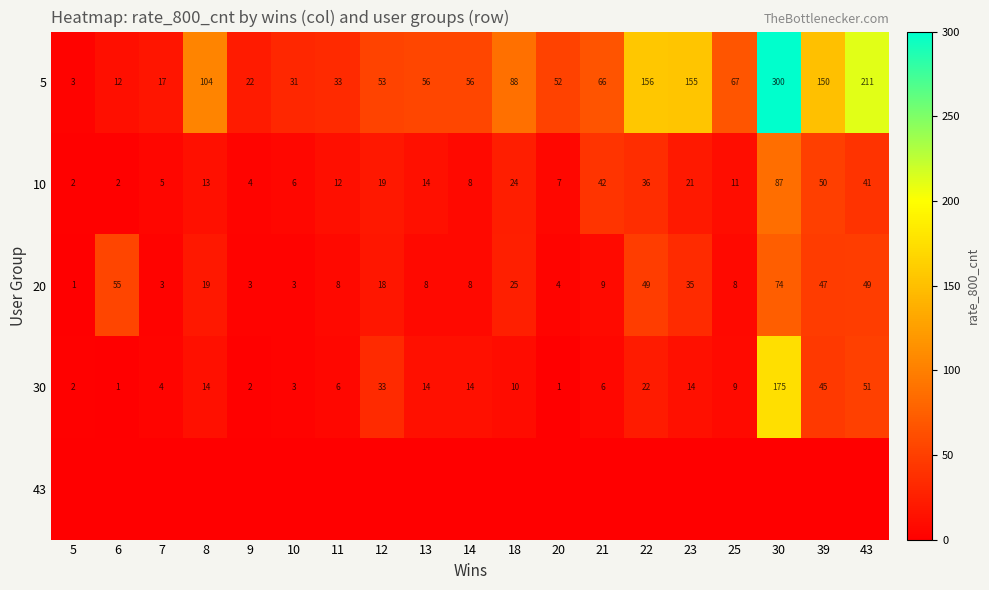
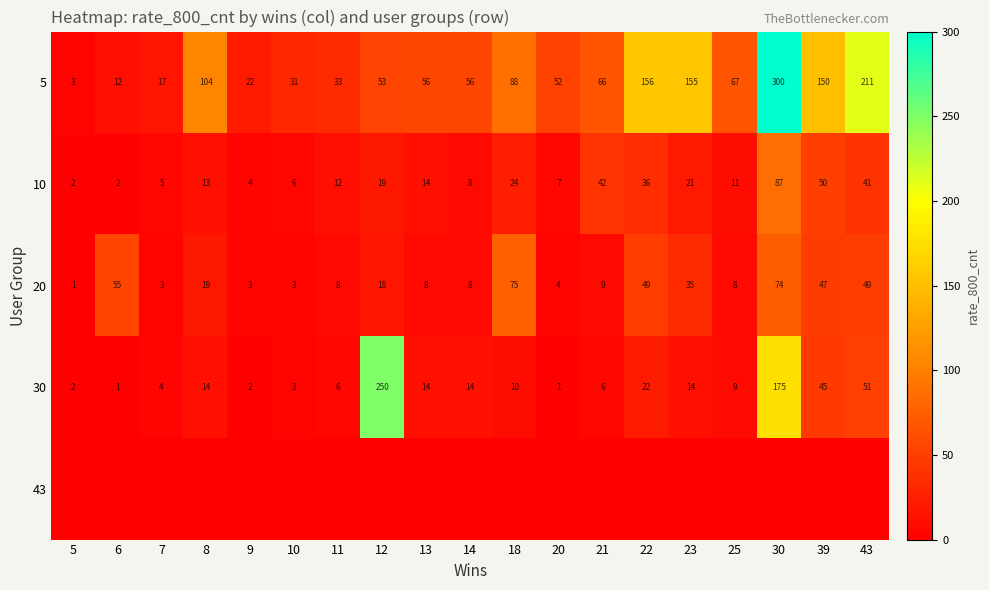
  {
    "5": {
      "5": 3,
      "6": 12,
      "7": 17,
      "8": 104,
      "9": 22,
      "10": 31,
      "11": 33,
      "12": 53,
      "13": 56,
      "14": 56,
      "18": 88,
      "20": 52,
      "21": 66,
      "22": 156,
      "23": 155,
      "25": 67,
      "30": 300,
      "39": 150,
      "43": 211
    },
    "10": {
      "5": 2,
      "6": 2,
      "7": 5,
      "8": 13,
      "9": 4,
      "10": 6,
      "11": 12,
      "12": 19,
      "13": 14,
      "14": 8,
      "18": 24,
      "20": 7,
      "21": 42,
      "22": 36,
      "23": 21,
      "25": 11,
      "30": 87,
      "39": 50,
      "43": 41
    },
    "20": {
      "5": 1,
      "6": 55,
      "7": 3,
      "8": 19,
      "9": 3,
      "10": 3,
      "11": 8,
      "12": 18,
      "13": 8,
      "14": 8,
-     "18": 25,
+     "18": 75,
      "20": 4,
      "21": 9,
      "22": 49,
      "23": 35,
      "25": 8,
      "30": 74,
      "39": 47,
      "43": 49
    },
    "30": {
      "5": 2,
      "6": 1,
      "7": 4,
      "8": 14,
      "9": 2,
      "10": 3,
      "11": 6,
-     "12": 33,
+     "12": 250,
      "13": 14,
      "14": 14,
      "18": 10,
      "20": 1,
      "21": 6,
      "22": 22,
      "23": 14,
      "25": 9,
      "30": 175,
      "39": 45,
      "43": 51
    }
  }
